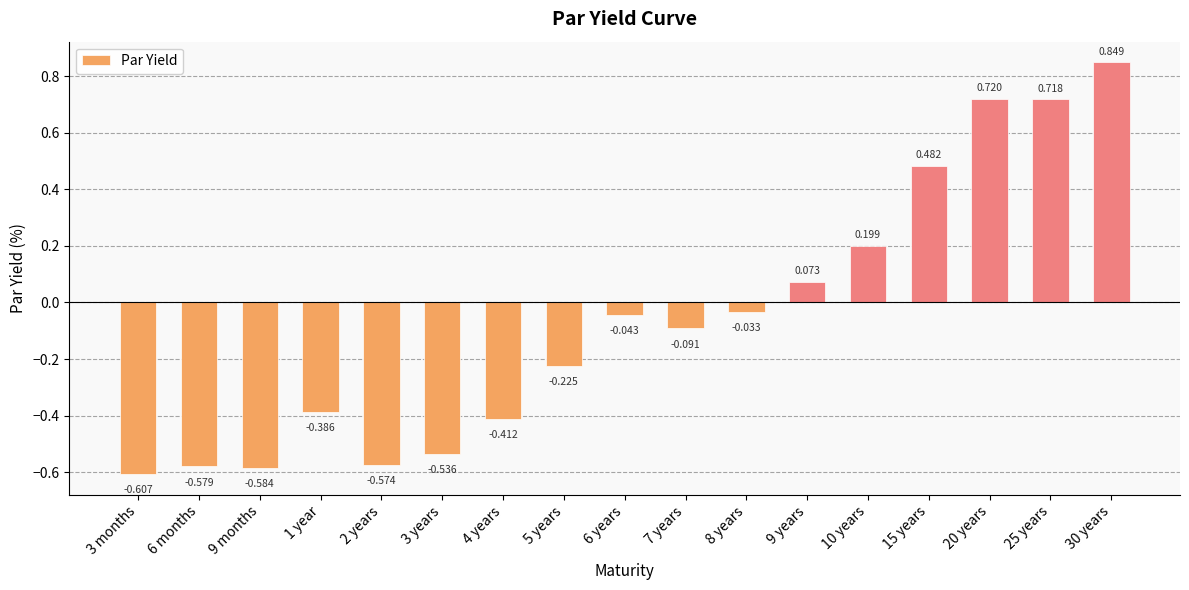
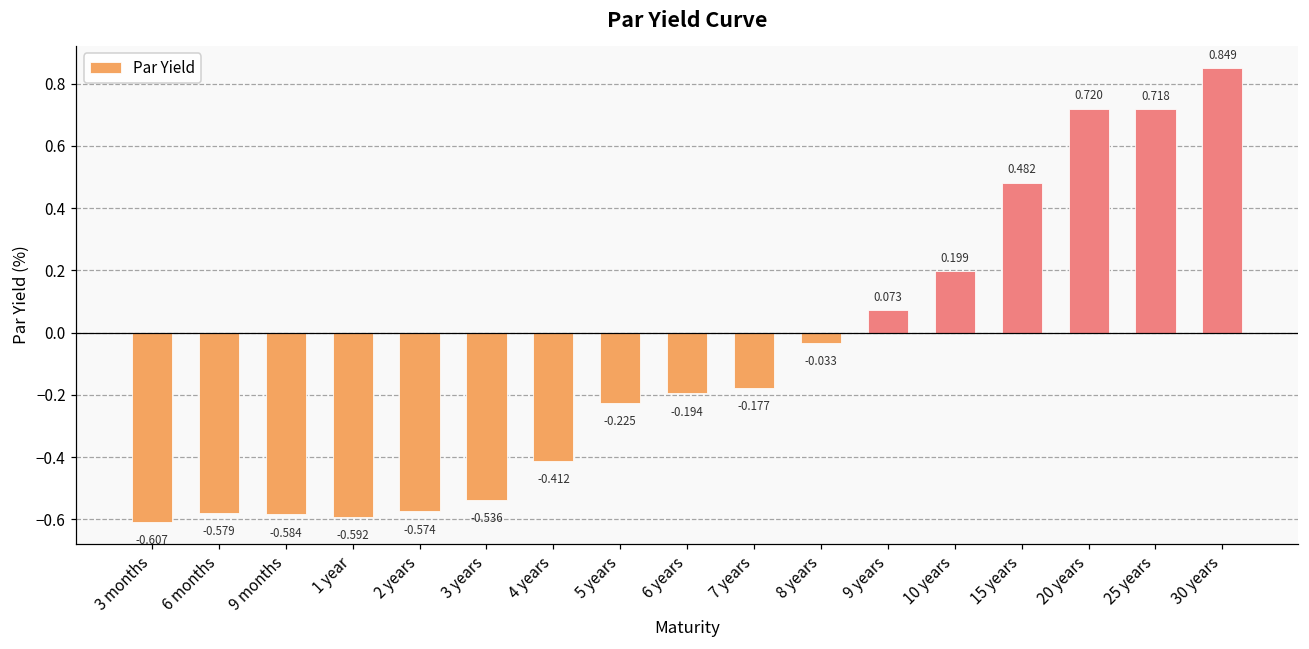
  {
    "3 months": -0.607,
    "6 months": -0.579,
    "9 months": -0.584,
-   "1 year": -0.386,
+   "1 year": -0.592,
    "2 years": -0.574,
    "3 years": -0.536,
    "4 years": -0.412,
    "5 years": -0.225,
-   "6 years": -0.043,
-   "7 years": -0.091,
+   "6 years": -0.194,
+   "7 years": -0.177,
    "8 years": -0.033,
    "9 years": 0.073,
    "10 years": 0.199,
    "15 years": 0.482,
    "20 years": 0.720,
    "25 years": 0.718,
    "30 years": 0.849
  }
